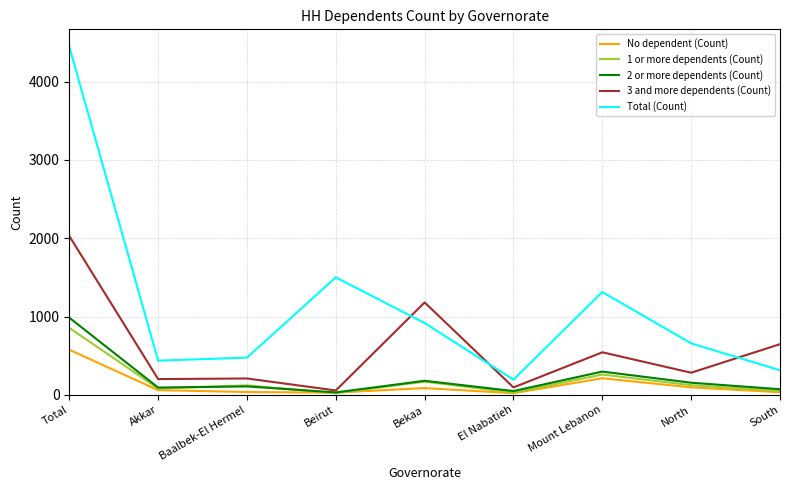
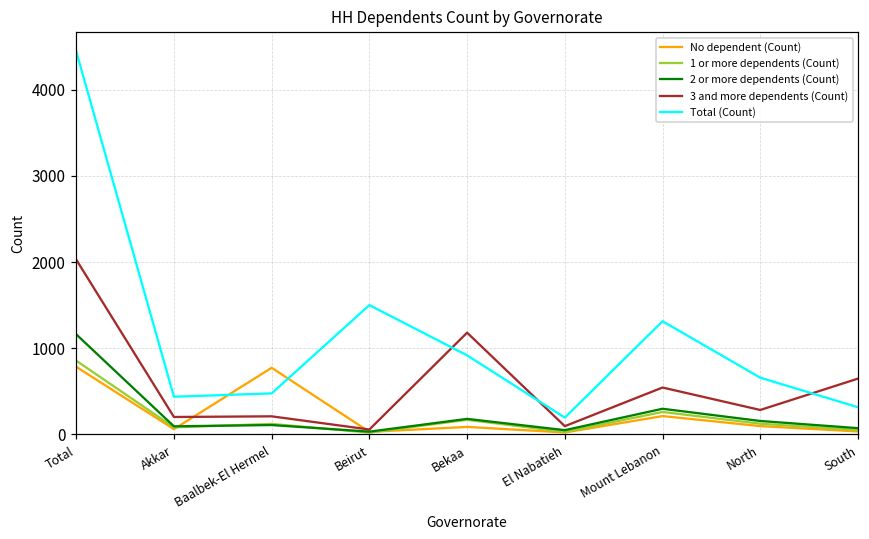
  {
    "No dependent (Count)": {
-     "Total": 600,
-     "Baalbek-El Hermel": 0,
+     "Total": 800,
+     "Baalbek-El Hermel": 800,
      "Bekaa": 100,
      "Mount Lebanon": 200
    },
    "1 or more dependents (Count)": {
      "Total": 900,
      "Mount Lebanon": 300
    },
    "2 or more dependents (Count)": {
-     "Total": 1000,
+     "Total": 1200,
      "Mount Lebanon": 300
    },
    "3 and more dependents (Count)": {
      "Total": 2000,
      "Akkar": 200,
      "Baalbek-El Hermel": 200,
      "Bekaa": 1200,
      "El Nabatieh": 100,
      "Mount Lebanon": 500,
      "North": 300,
      "South": 600
    },
    "Total (Count)": {
      "Total": 4400,
      "Akkar": 400,
      "Baalbek-El Hermel": 500,
      "Beirut": 1500,
      "Bekaa": 900,
      "El Nabatieh": 200,
      "Mount Lebanon": 1300,
      "North": 700,
      "South": 300
    }
  }
